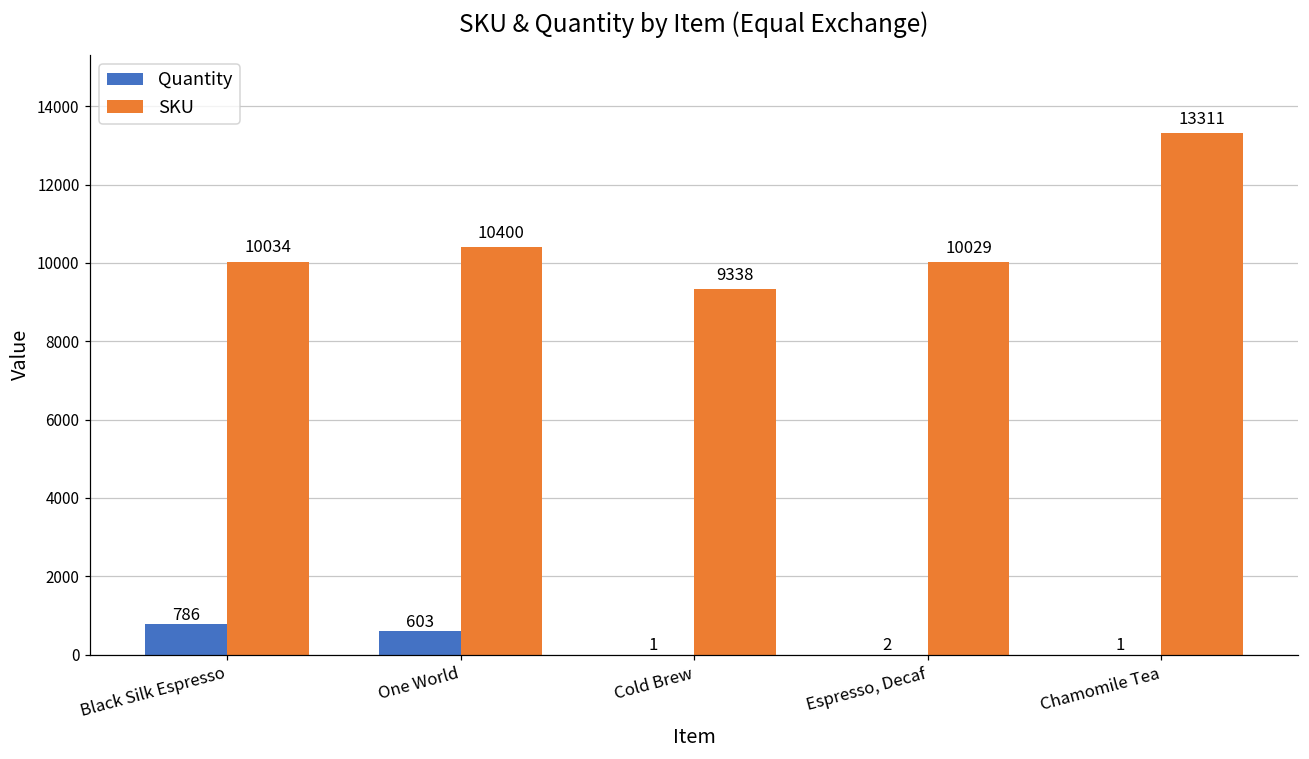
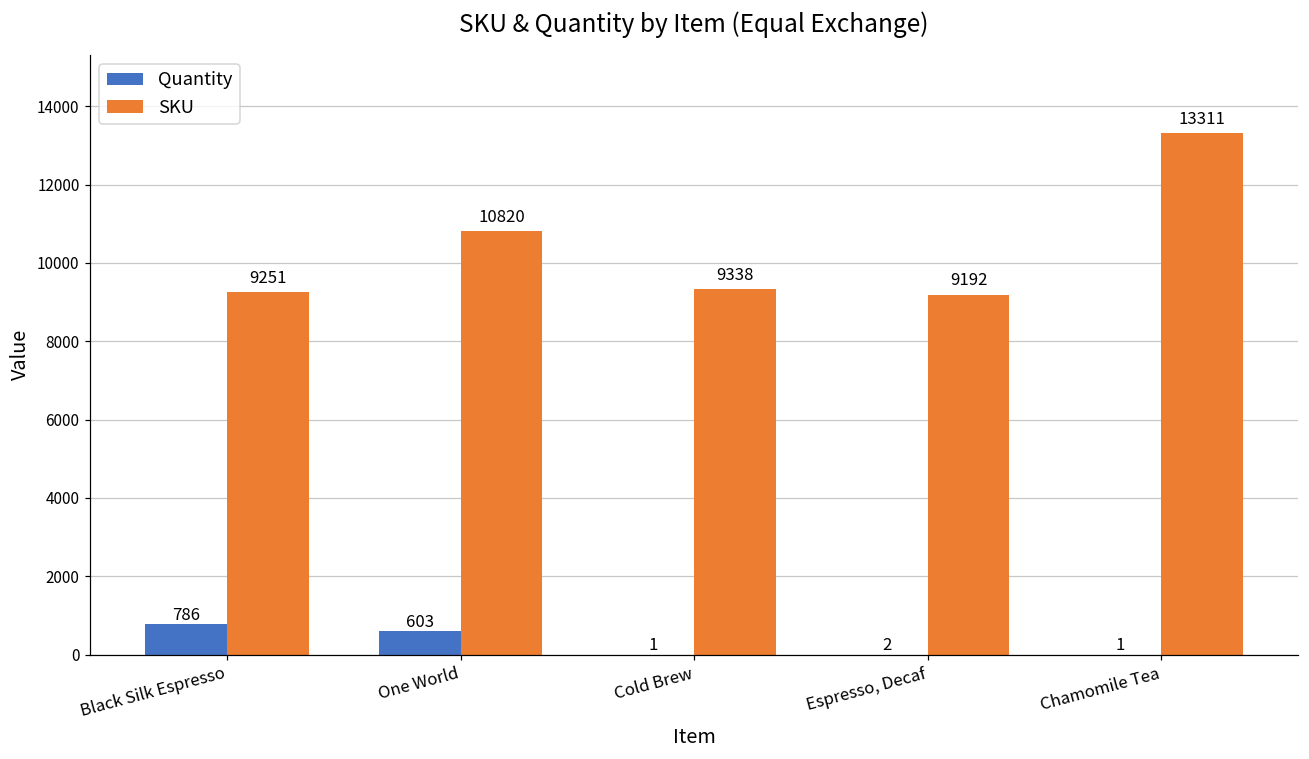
  {
    "Quantity": {
      "Black Silk Espresso": 786,
      "One World": 603,
      "Cold Brew": 1,
      "Espresso, Decaf": 2,
      "Chamomile Tea": 1
    },
    "SKU": {
-     "Black Silk Espresso": 10034,
-     "One World": 10400,
+     "Black Silk Espresso": 9251,
+     "One World": 10820,
      "Cold Brew": 9338,
-     "Espresso, Decaf": 10029,
+     "Espresso, Decaf": 9192,
      "Chamomile Tea": 13311
    }
  }
